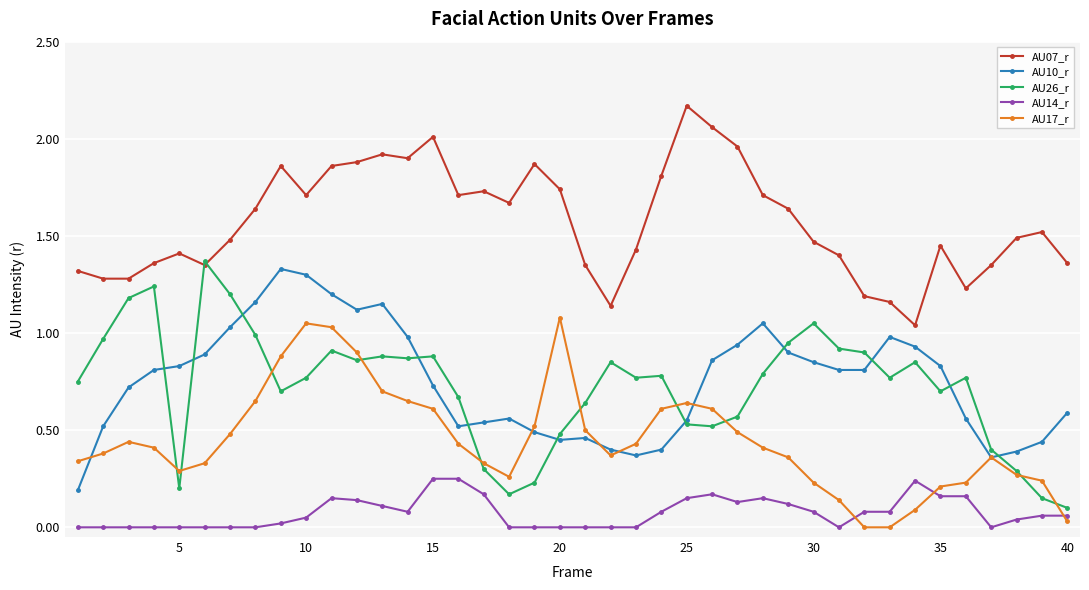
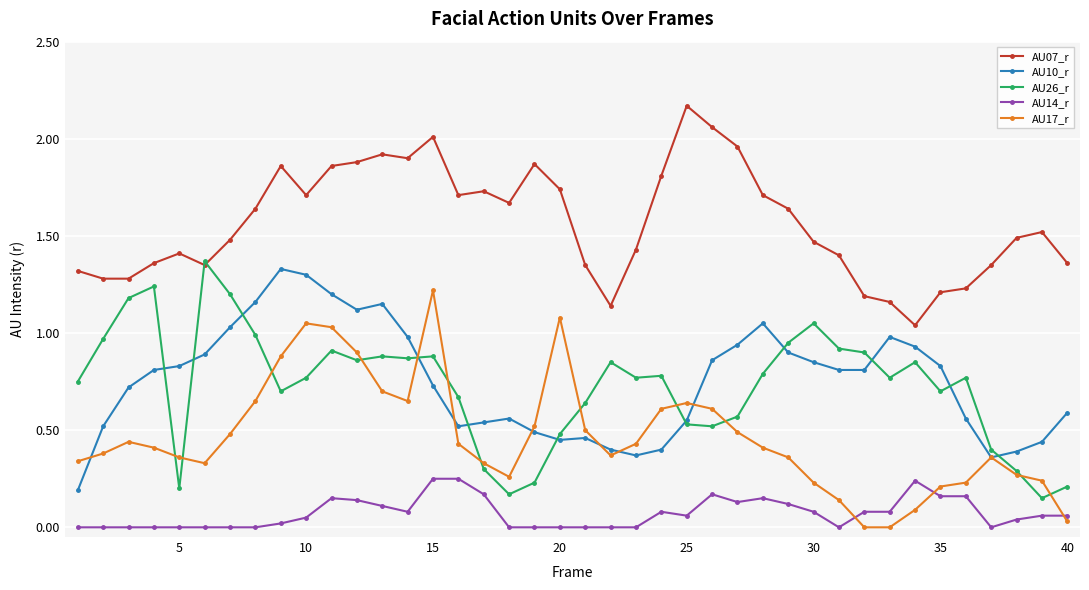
  {
    "AU07_r": {
      "5": 1.41,
      "10": 1.71,
      "15": 2.01,
      "20": 1.74,
      "25": 2.17,
      "30": 1.47,
-     "35": 1.45,
+     "35": 1.21,
      "40": 1.36
    },
    "AU10_r": {
      "5": 0.83,
      "10": 1.30,
      "15": 0.73,
      "20": 0.45,
      "25": 0.55,
      "30": 0.85,
      "35": 0.83,
      "40": 0.59
    },
    "AU26_r": {
      "5": 0.20,
      "10": 0.77,
      "15": 0.88,
      "20": 0.48,
      "25": 0.53,
      "30": 1.05,
      "35": 0.70,
-     "40": 0.10
+     "40": 0.21
    },
    "AU14_r": {
      "5": 0.00,
      "10": 0.05,
      "15": 0.25,
      "20": 0.00,
-     "25": 0.15,
+     "25": 0.06,
      "30": 0.08,
      "35": 0.16,
      "40": 0.06
    },
    "AU17_r": {
-     "5": 0.29,
+     "5": 0.36,
      "10": 1.05,
-     "15": 0.61,
+     "15": 1.22,
      "20": 1.08,
      "25": 0.64,
      "30": 0.23,
      "35": 0.21,
      "40": 0.03
    }
  }
